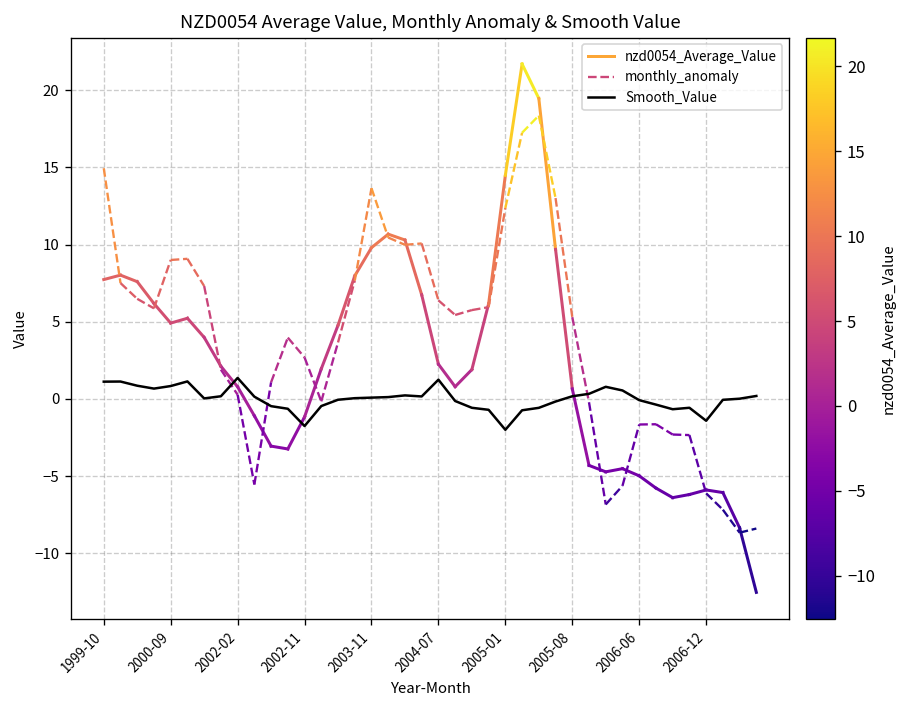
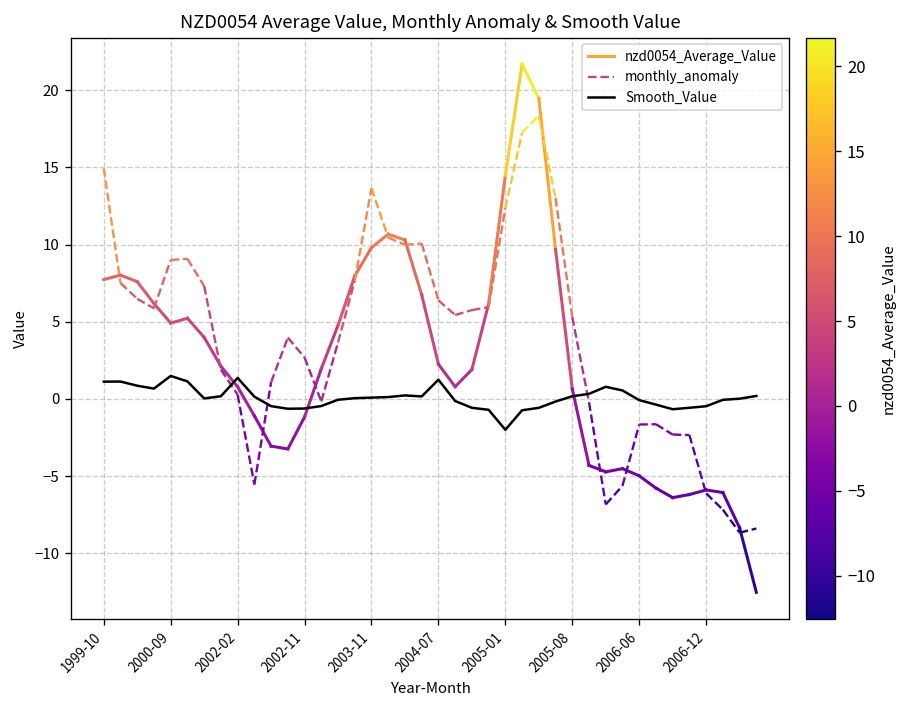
  {
    "Smooth_Value": {
      "1999-10": 1.1,
-     "2000-09": 0.8,
+     "2000-09": 1.5,
      "2002-02": 1.4,
-     "2002-11": -1.8,
+     "2002-11": -0.6,
      "2003-11": 0.1,
      "2004-07": 1.2,
      "2005-01": -2.0,
      "2005-08": 0.2,
      "2006-06": -0.1,
-     "2006-12": -1.4
+     "2006-12": -0.5
    }
  }
